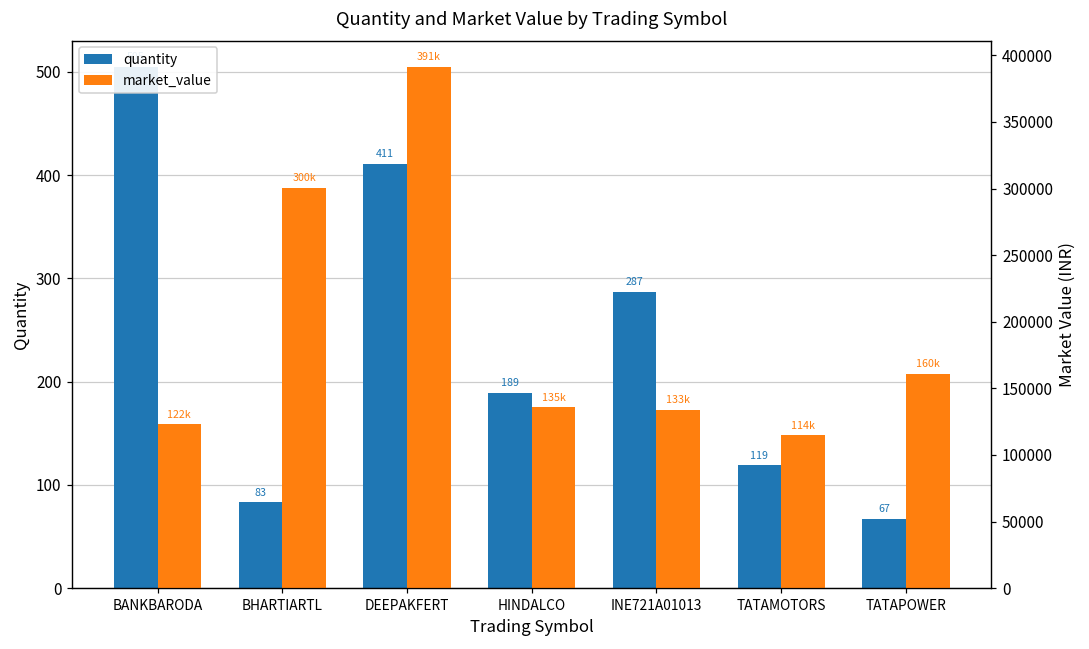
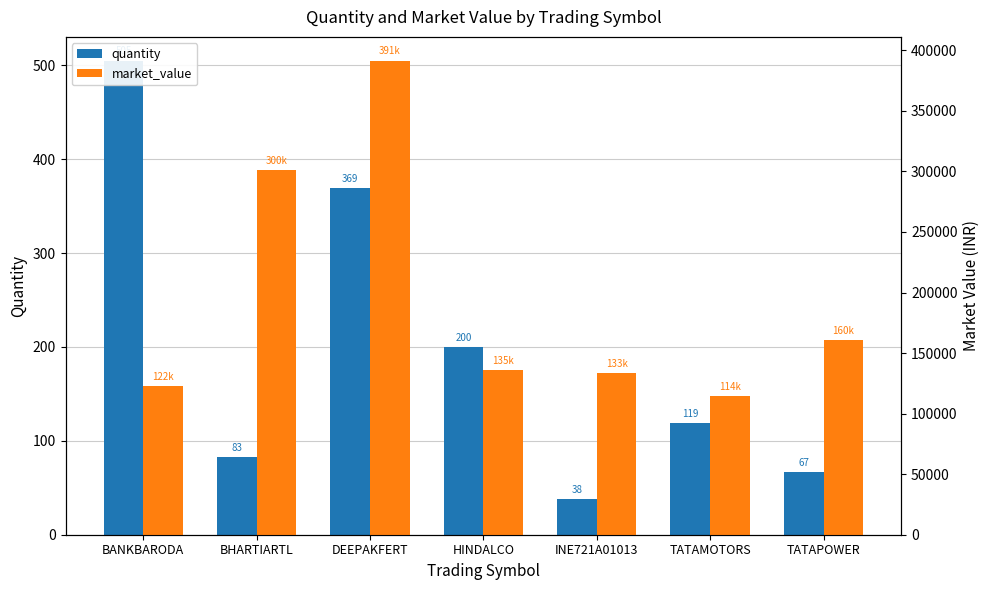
  {
    "quantity": {
      "BHARTIARTL": "83",
-     "DEEPAKFERT": "411",
-     "HINDALCO": "189",
-     "INE721A01013": "287",
+     "DEEPAKFERT": "369",
+     "HINDALCO": "200",
+     "INE721A01013": "38",
      "TATAMOTORS": "119",
      "TATAPOWER": "67"
    },
    "market_value": {
      "DEEPAKFERT": "391k"
    }
  }
